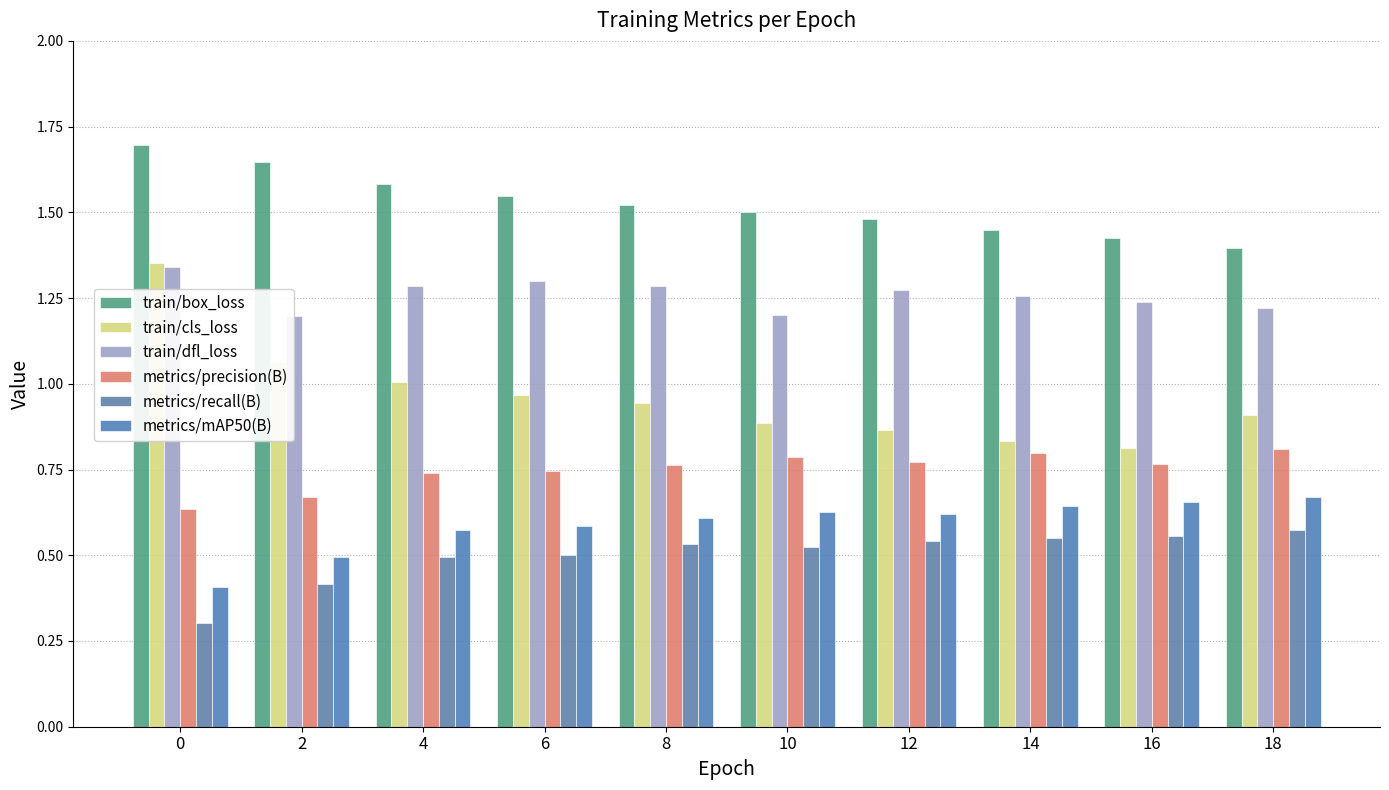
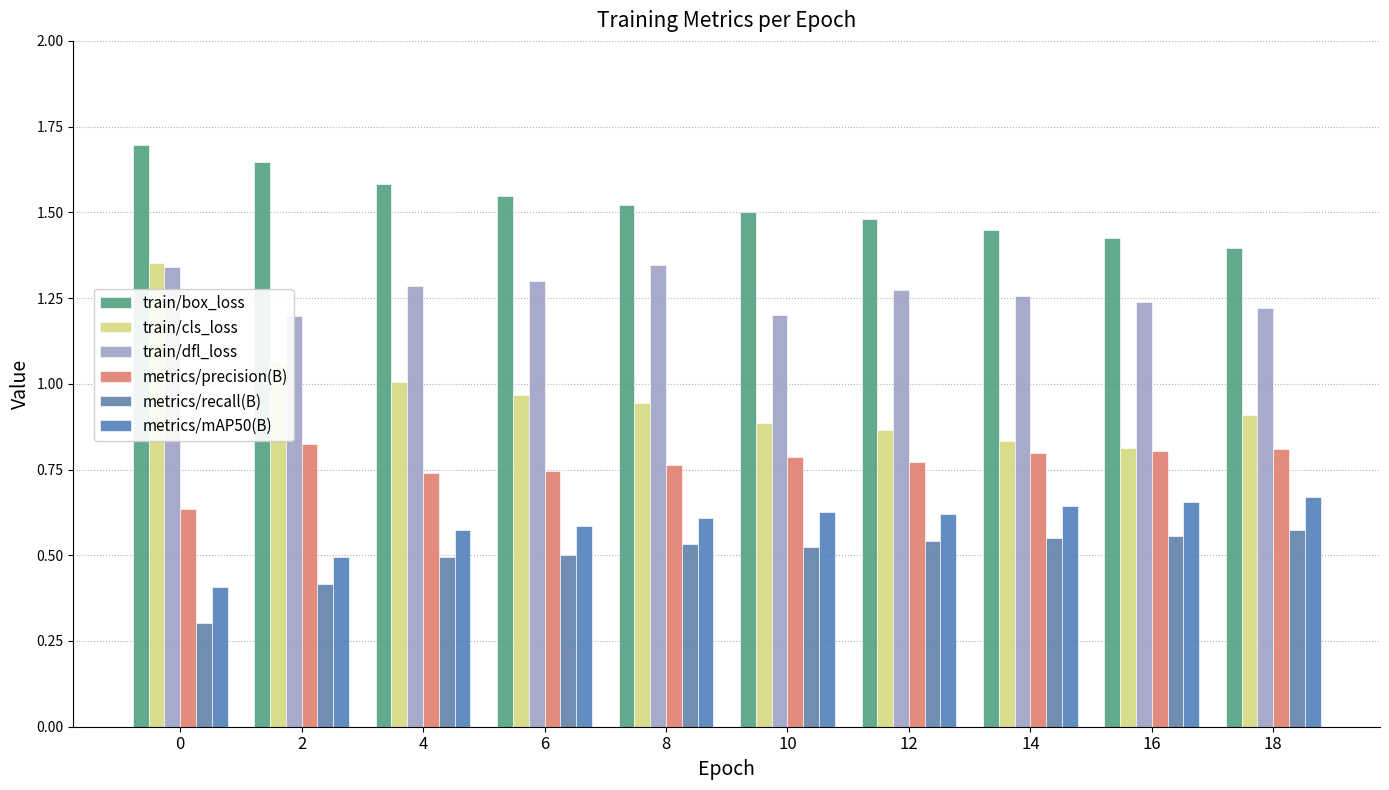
  {
    "train/cls_loss": {
      "0": 1.35,
      "4": 1.00,
      "6": 0.97,
      "8": 0.94,
      "10": 0.89,
      "12": 0.86,
      "14": 0.83,
      "16": 0.81,
      "18": 0.91
    },
    "train/dfl_loss": {
      "0": 1.34,
      "4": 1.29,
      "6": 1.30,
-     "8": 1.29,
+     "8": 1.35,
      "10": 1.20,
      "12": 1.27,
      "14": 1.26,
      "16": 1.24,
      "18": 1.22
    },
    "metrics/precision(B)": {
      "0": 0.64,
-     "2": 0.67,
+     "2": 0.82,
      "4": 0.74,
      "6": 0.75,
      "8": 0.76,
      "10": 0.79,
      "12": 0.77,
      "14": 0.80,
-     "16": 0.77,
+     "16": 0.80,
      "18": 0.81
    }
  }
